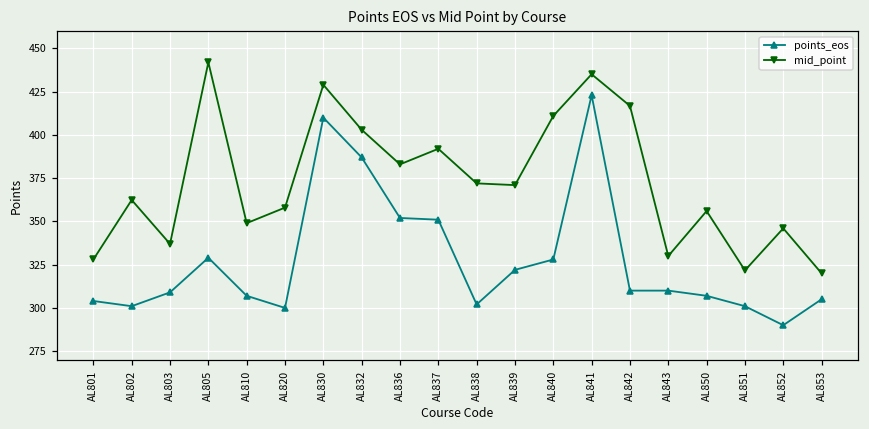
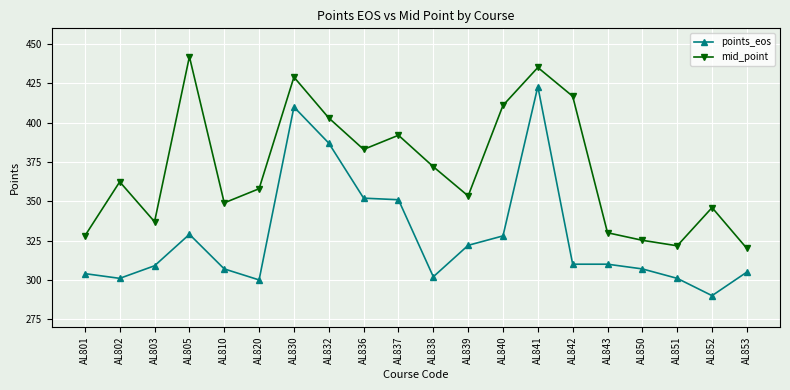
  {
    "points_eos": {
      "AL801": 304,
      "AL802": 301,
      "AL803": 309,
      "AL805": 329,
      "AL810": 307,
      "AL820": 300,
      "AL830": 410,
      "AL832": 387,
      "AL836": 352,
      "AL837": 351,
      "AL838": 302,
      "AL839": 322,
      "AL840": 328,
      "AL841": 423,
      "AL842": 310,
      "AL843": 310,
      "AL850": 307,
      "AL851": 301,
      "AL852": 290,
      "AL853": 305
    },
    "mid_point": {
      "AL801": 328,
      "AL802": 362,
      "AL803": 337,
      "AL805": 442,
      "AL810": 349,
      "AL820": 358,
      "AL830": 429,
      "AL832": 403,
      "AL836": 383,
      "AL837": 392,
      "AL838": 372,
-     "AL839": 371,
+     "AL839": 353,
      "AL840": 411,
      "AL841": 435,
      "AL842": 417,
      "AL843": 330,
-     "AL850": 356,
+     "AL850": 325,
      "AL851": 322,
      "AL852": 346,
      "AL853": 320
    }
  }
